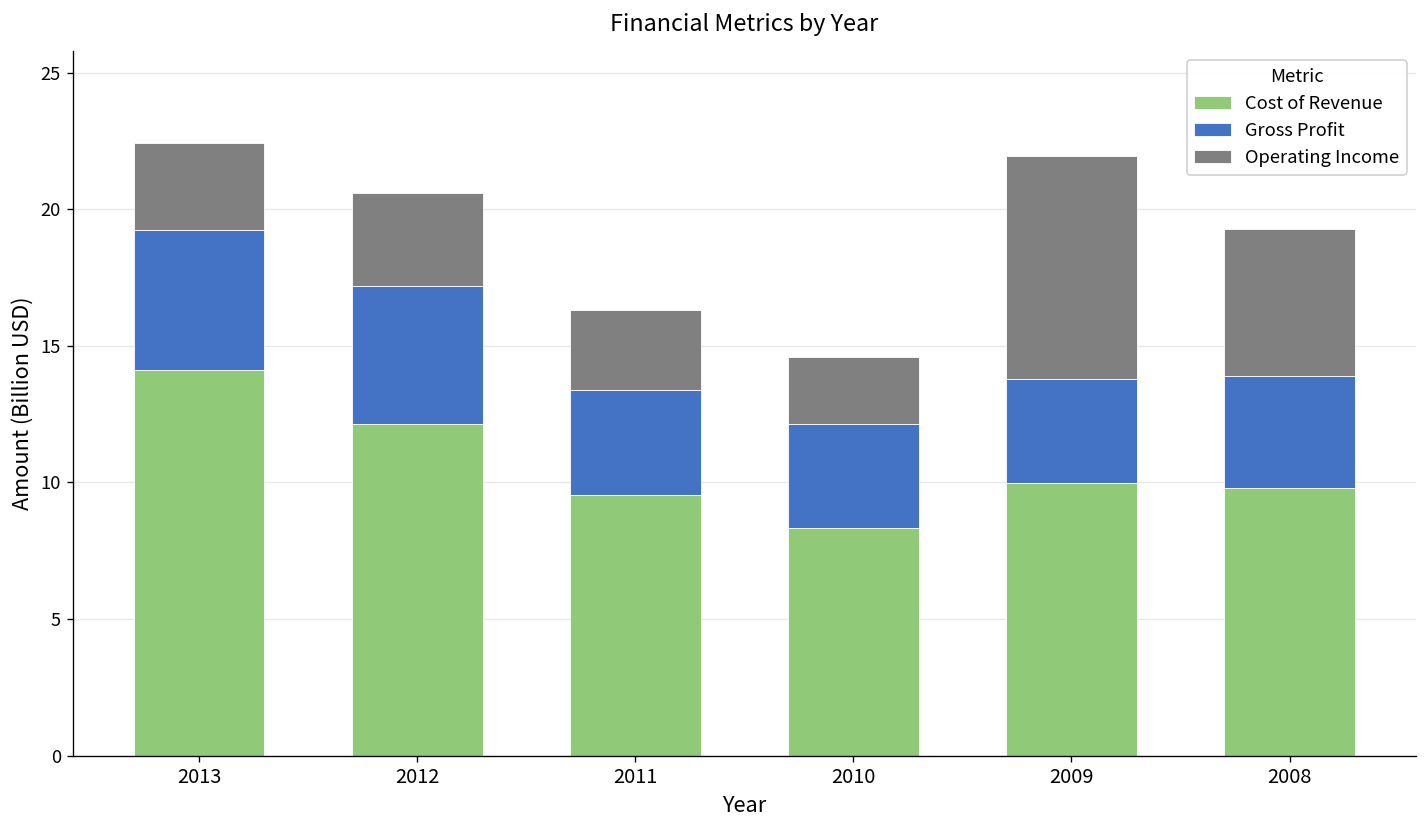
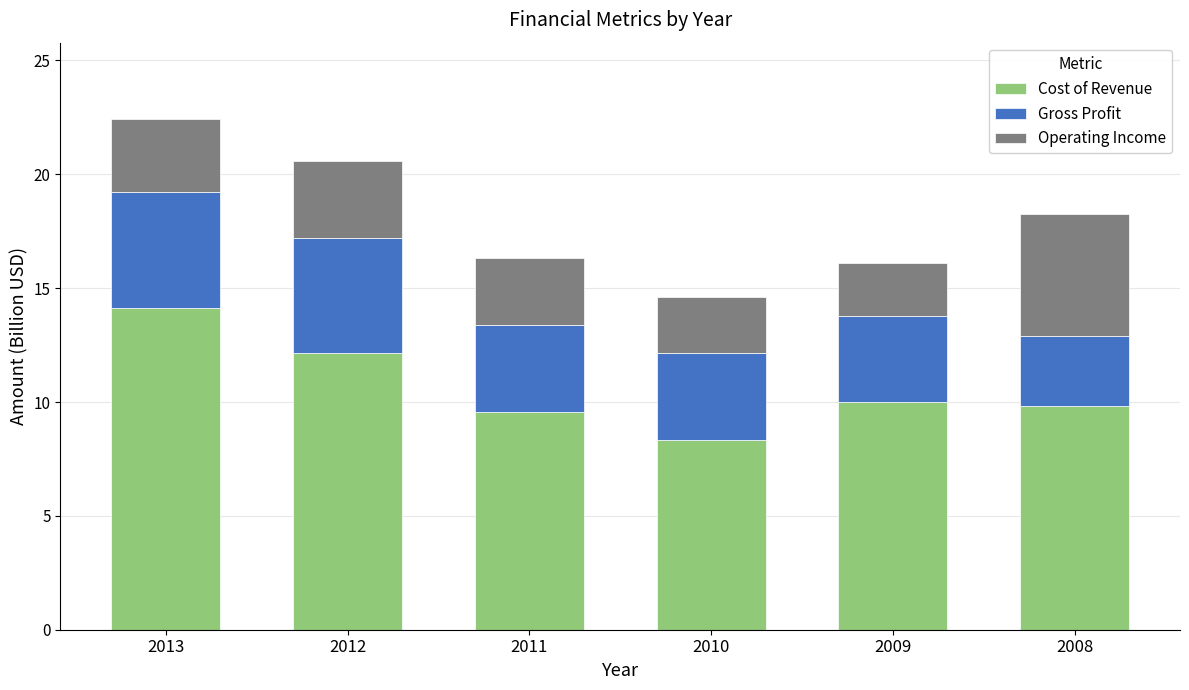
  {
    "Cost of Revenue": {
      "2013": 14.1,
      "2012": 12.2,
      "2011": 9.5,
      "2010": 8.3,
      "2009": 10.0,
      "2008": 9.8
    },
    "Gross Profit": {
      "2013": 5.1,
      "2012": 5.0,
      "2011": 3.8,
      "2010": 3.8,
      "2009": 3.8,
-     "2008": 4.1
+     "2008": 3.1
    },
    "Operating Income": {
      "2013": 3.2,
      "2012": 3.4,
      "2011": 2.9,
      "2010": 2.4,
-     "2009": 8.2,
+     "2009": 2.3,
      "2008": 5.4
    }
  }
